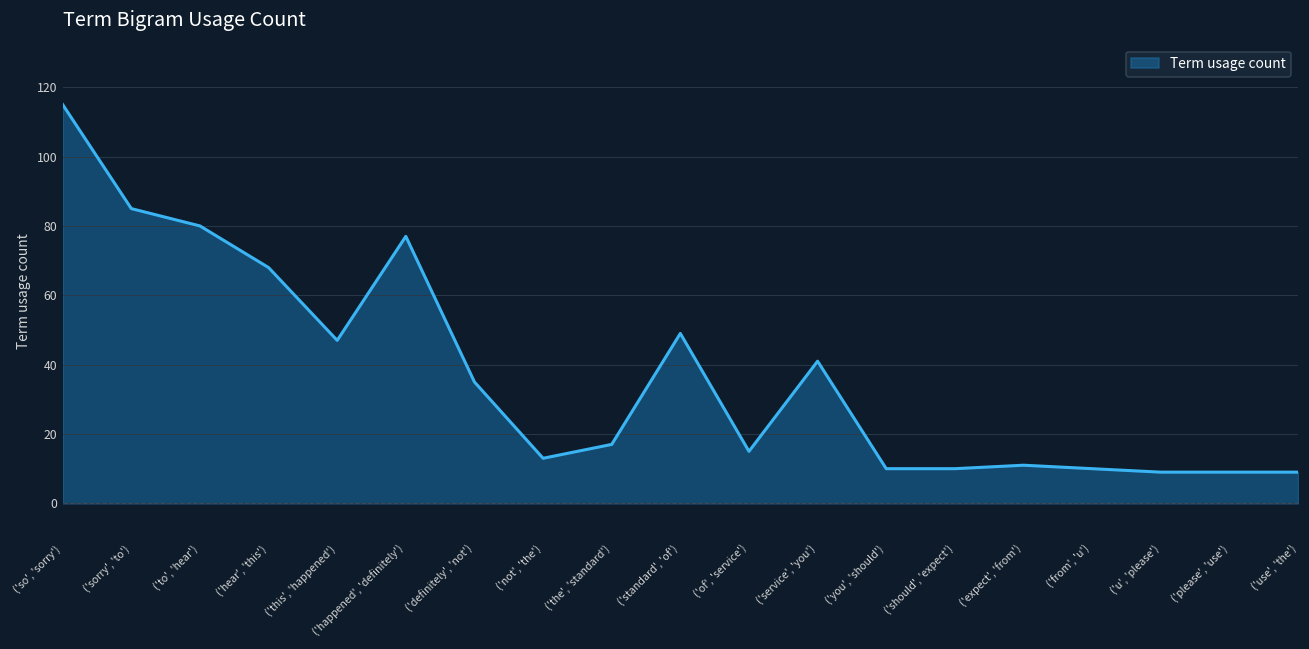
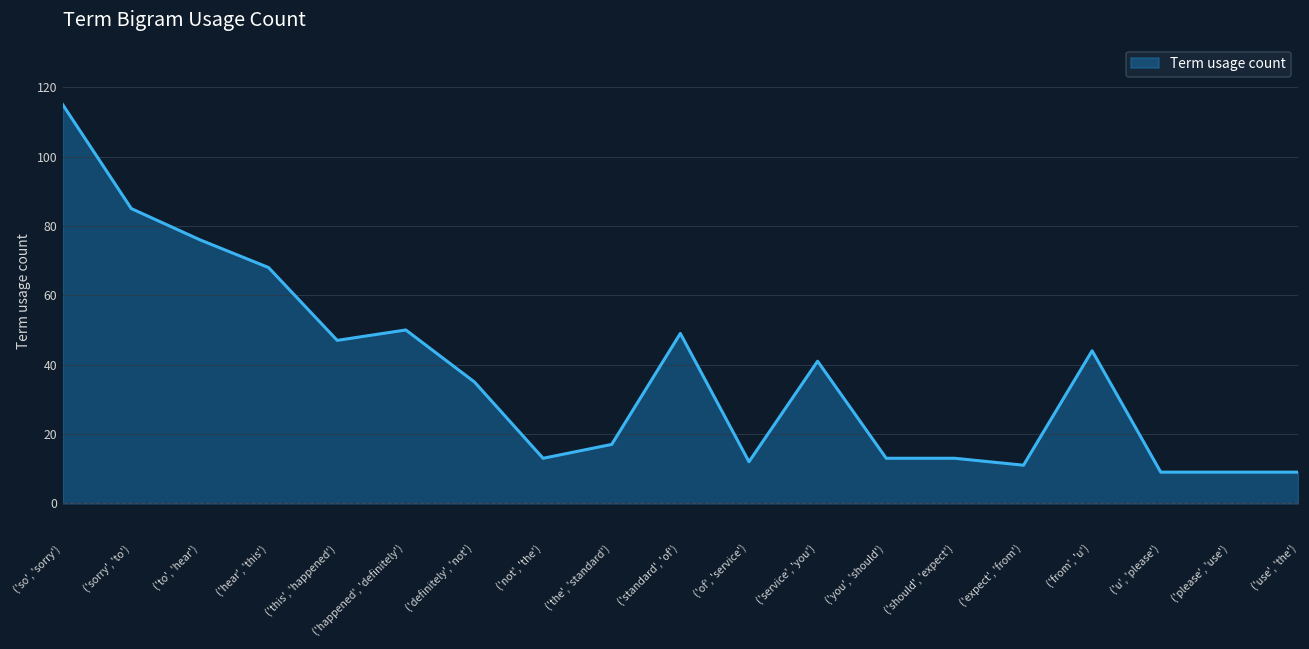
  {
    "('so', 'sorry')": 115,
    "('sorry', 'to')": 85,
-   "('to', 'hear')": 80,
+   "('to', 'hear')": 76,
    "('hear', 'this')": 68,
    "('this', 'happened')": 47,
-   "('happened', 'definitely')": 77,
+   "('happened', 'definitely')": 50,
    "('definitely', 'not')": 35,
    "('not', 'the')": 13,
    "('the', 'standard')": 17,
    "('standard', 'of')": 49,
-   "('of', 'service')": 15,
+   "('of', 'service')": 12,
    "('service', 'you')": 41,
-   "('you', 'should')": 10,
-   "('should', 'expect')": 10,
+   "('you', 'should')": 13,
+   "('should', 'expect')": 13,
    "('expect', 'from')": 11,
-   "('from', 'u')": 10,
+   "('from', 'u')": 44,
    "('u', 'please')": 9,
    "('please', 'use')": 9,
    "('use', 'the')": 9
  }
